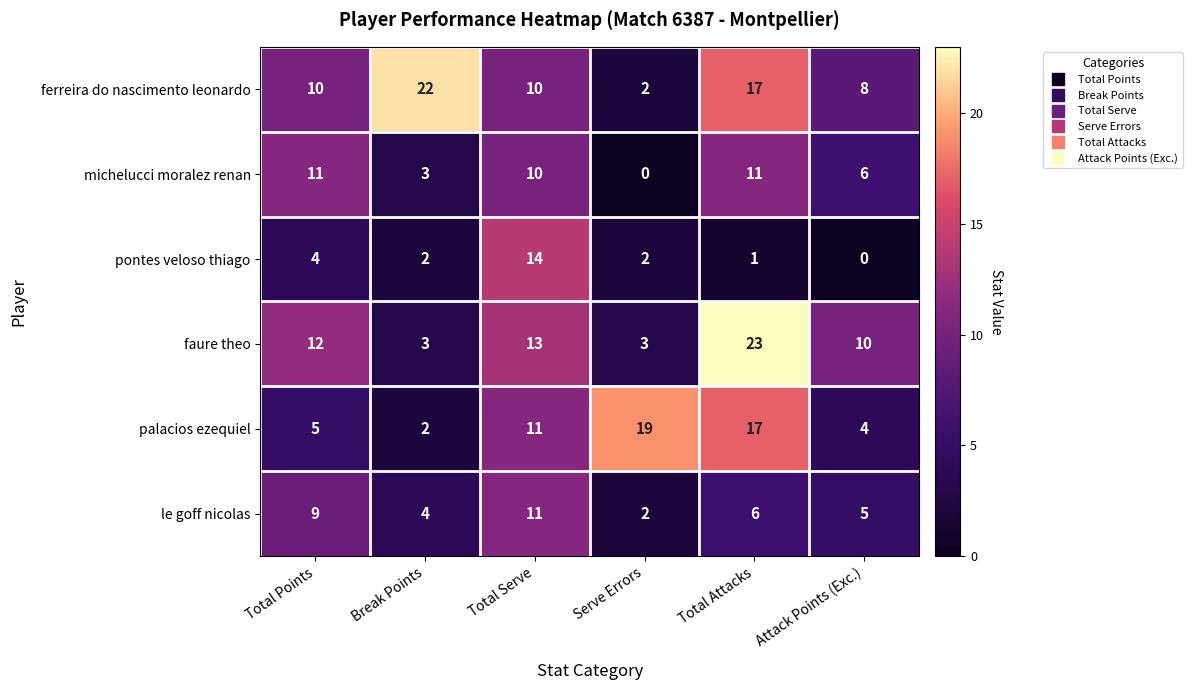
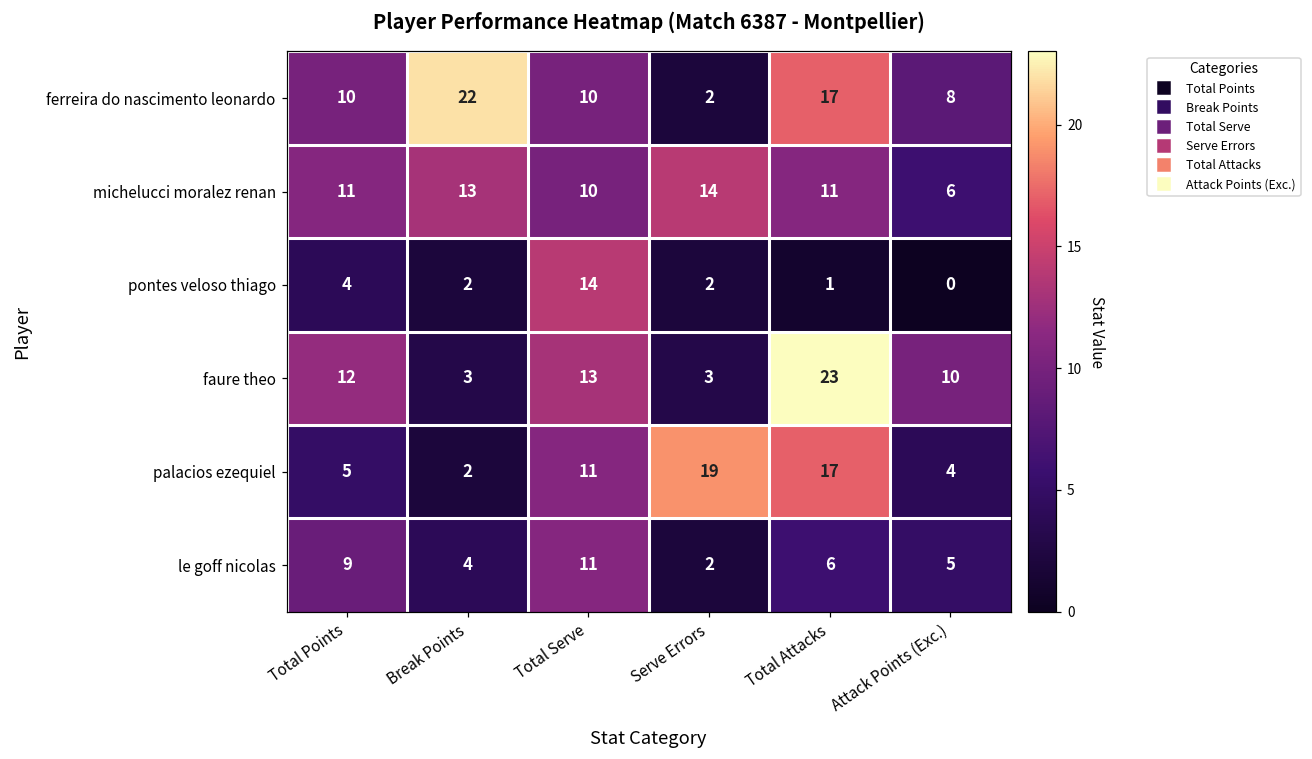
  {
    "ferreira do nascimento leonardo": {
      "Total Points": 10,
      "Break Points": 22,
      "Total Serve": 10,
      "Serve Errors": 2,
      "Total Attacks": 17,
      "Attack Points (Exc.)": 8
    },
    "michelucci moralez renan": {
      "Total Points": 11,
-     "Break Points": 3,
+     "Break Points": 13,
      "Total Serve": 10,
-     "Serve Errors": 0,
+     "Serve Errors": 14,
      "Total Attacks": 11,
      "Attack Points (Exc.)": 6
    },
    "pontes veloso thiago": {
      "Total Points": 4,
      "Break Points": 2,
      "Total Serve": 14,
      "Serve Errors": 2,
      "Total Attacks": 1,
      "Attack Points (Exc.)": 0
    },
    "faure theo": {
      "Total Points": 12,
      "Break Points": 3,
      "Total Serve": 13,
      "Serve Errors": 3,
      "Total Attacks": 23,
      "Attack Points (Exc.)": 10
    },
    "palacios ezequiel": {
      "Total Points": 5,
      "Break Points": 2,
      "Total Serve": 11,
      "Serve Errors": 19,
      "Total Attacks": 17,
      "Attack Points (Exc.)": 4
    },
    "le goff nicolas": {
      "Total Points": 9,
      "Break Points": 4,
      "Total Serve": 11,
      "Serve Errors": 2,
      "Total Attacks": 6,
      "Attack Points (Exc.)": 5
    }
  }
